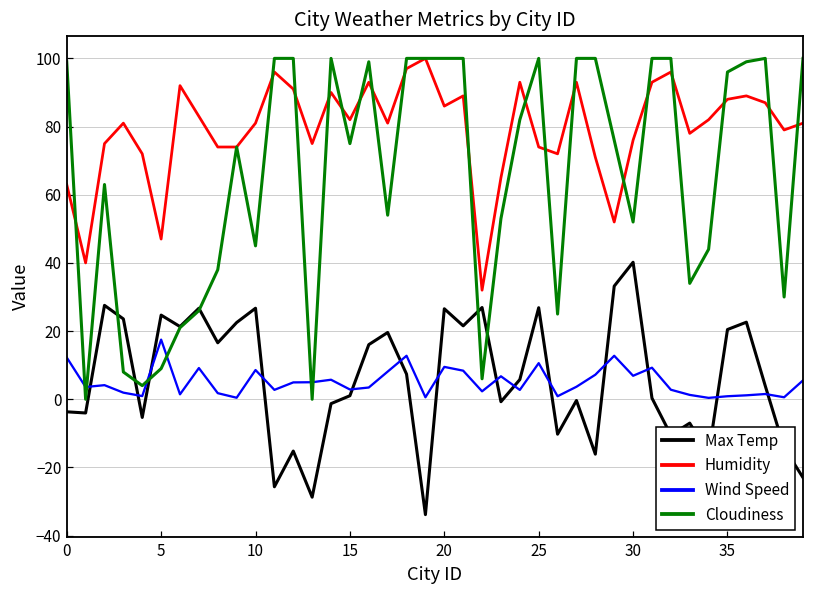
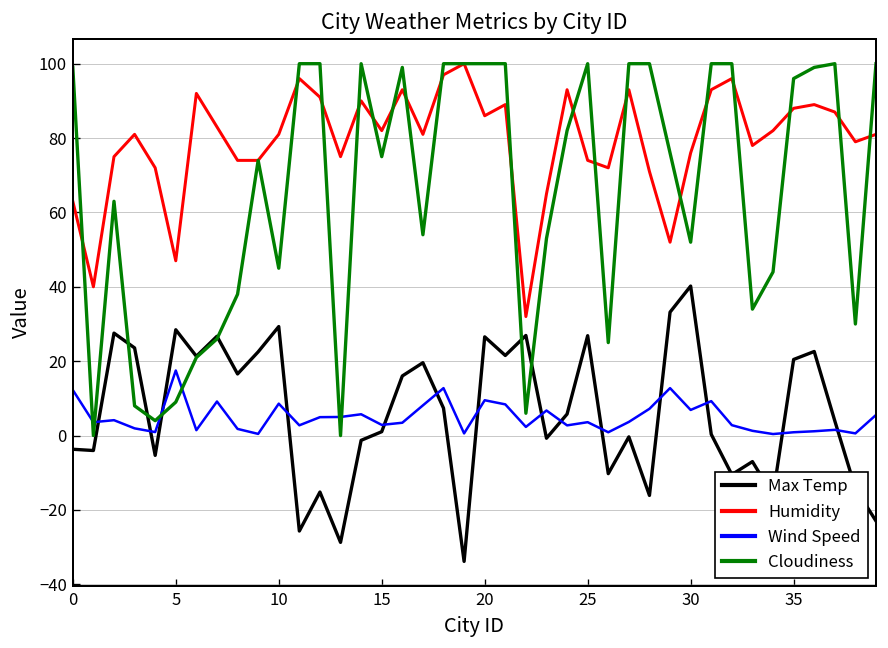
  {
    "Max Temp": {
      "0": -4,
-     "5": 25,
-     "10": 27,
+     "5": 28,
+     "10": 29,
      "15": 1,
      "20": 27,
      "25": 27,
      "30": 40,
      "35": 20
    },
    "Humidity": {
      "0": 63,
      "5": 47,
      "10": 81,
      "15": 82,
      "20": 86,
      "25": 74,
      "30": 76,
      "35": 88
    },
    "Wind Speed": {
      "0": 12,
      "5": 18,
      "10": 9,
      "15": 3,
      "20": 10,
-     "25": 11,
+     "25": 4,
      "30": 7,
      "35": 1
    },
    "Cloudiness": {
      "0": 99,
      "5": 9,
      "10": 45,
      "15": 75,
      "20": 100,
      "25": 100,
      "30": 52,
      "35": 96
    }
  }
